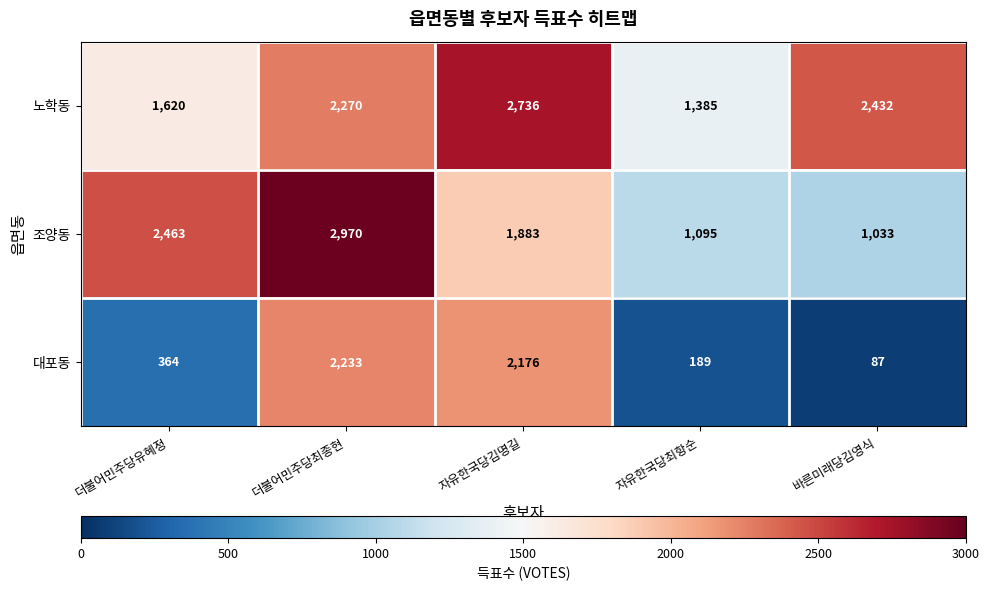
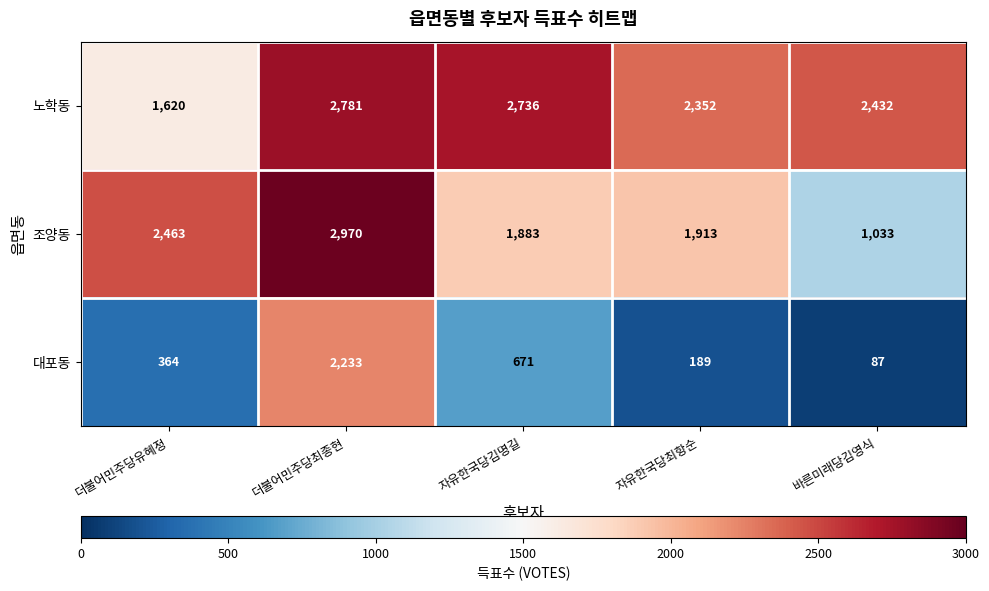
  {
    "노학동": {
      "더불어민주당유혜정": "1,620",
-     "더불어민주당최종현": "2,270",
+     "더불어민주당최종현": "2,781",
      "자유한국당김명길": "2,736",
-     "자유한국당최항순": "1,385",
+     "자유한국당최항순": "2,352",
      "바른미래당김영식": "2,432"
    },
    "조양동": {
      "더불어민주당유혜정": "2,463",
      "더불어민주당최종현": "2,970",
      "자유한국당김명길": "1,883",
-     "자유한국당최항순": "1,095",
+     "자유한국당최항순": "1,913",
      "바른미래당김영식": "1,033"
    },
    "대포동": {
      "더불어민주당유혜정": "364",
      "더불어민주당최종현": "2,233",
-     "자유한국당김명길": "2,176",
+     "자유한국당김명길": "671",
      "자유한국당최항순": "189",
      "바른미래당김영식": "87"
    }
  }
